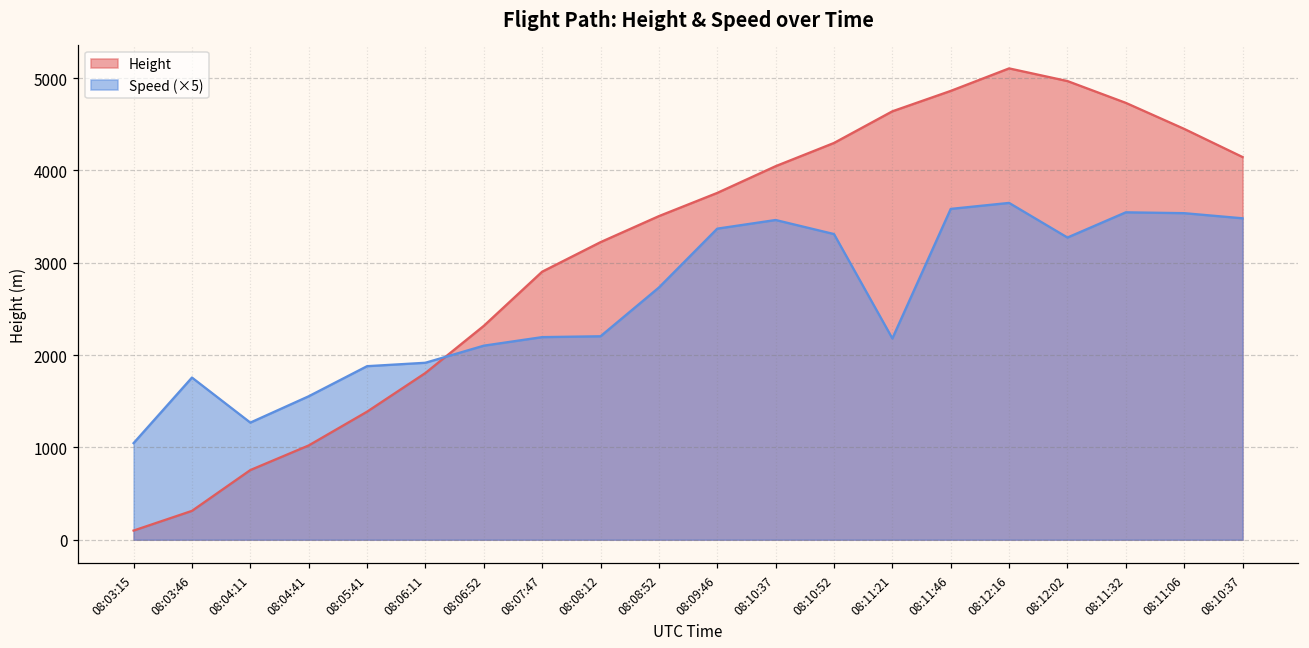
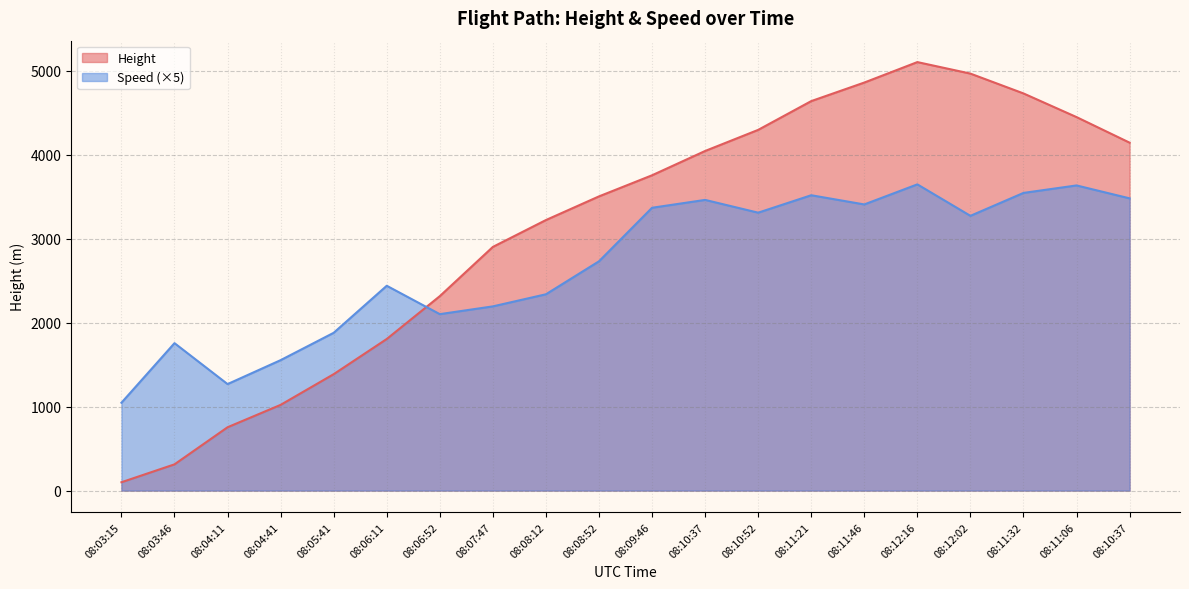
  {
    "Height": {
      "08:03:15": 100,
      "08:03:46": 300,
      "08:04:11": 800,
      "08:04:41": 1000,
      "08:05:41": 1400,
      "08:06:11": 1800,
      "08:06:52": 2300,
      "08:07:47": 2900,
      "08:08:12": 3200,
      "08:08:52": 3500,
      "08:09:46": 3800,
      "08:10:52": 4300,
      "08:11:21": 4600,
      "08:11:46": 4900,
      "08:12:16": 5100,
      "08:12:02": 5000,
      "08:11:32": 4700,
      "08:11:06": 4500
    },
    "Speed (×5)": {
      "08:03:15": 1000,
      "08:03:46": 1800,
      "08:04:11": 1300,
      "08:04:41": 1600,
      "08:05:41": 1900,
-     "08:06:11": 1900,
+     "08:06:11": 2400,
      "08:06:52": 2100,
      "08:07:47": 2200,
-     "08:08:12": 2200,
+     "08:08:12": 2300,
      "08:08:52": 2700,
      "08:09:46": 3400,
      "08:10:52": 3300,
-     "08:11:21": 2200,
-     "08:11:46": 3600,
+     "08:11:21": 3500,
+     "08:11:46": 3400,
      "08:12:16": 3600,
      "08:12:02": 3300,
      "08:11:32": 3500,
-     "08:11:06": 3500
+     "08:11:06": 3600
    }
  }
